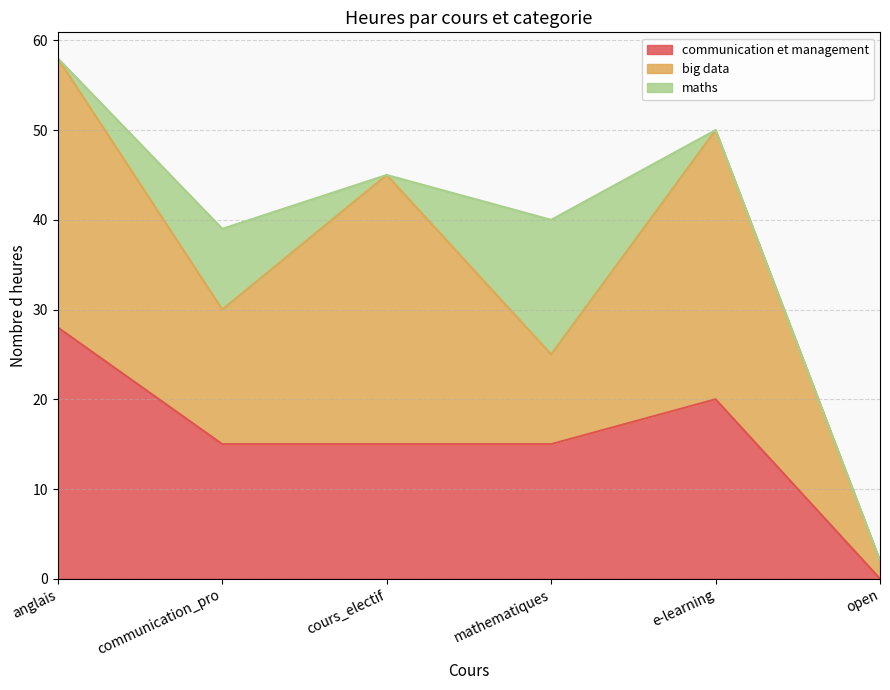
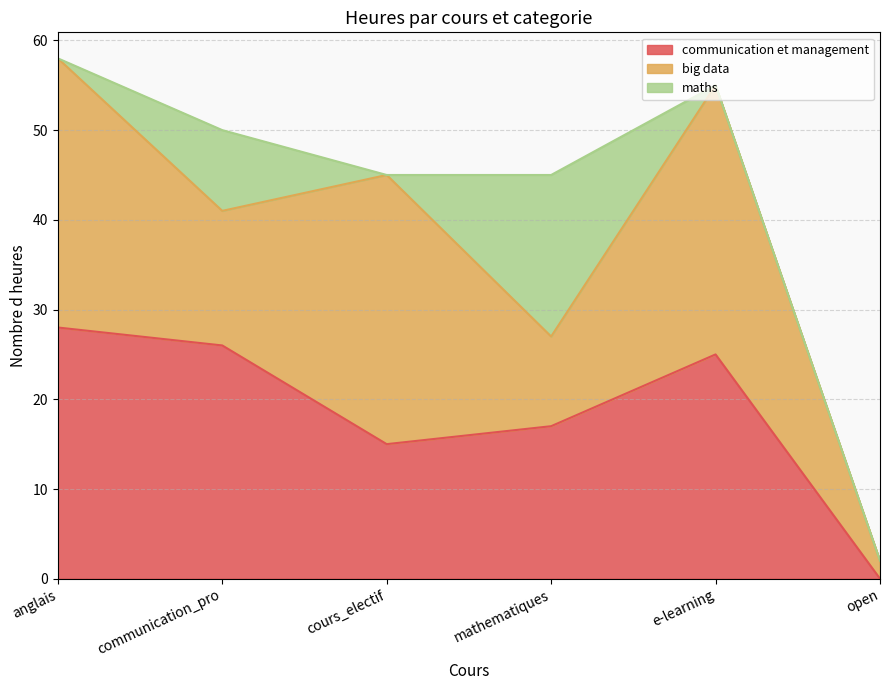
  {
    "communication et management": {
      "anglais": 28,
-     "communication_pro": 15,
+     "communication_pro": 26,
      "cours_electif": 15,
-     "mathematiques": 15,
-     "e-learning": 20,
+     "mathematiques": 17,
+     "e-learning": 25,
      "open": 0
    },
    "big data": {
      "communication_pro": 15,
      "mathematiques": 10
    },
    "maths": {
      "communication_pro": 9,
-     "mathematiques": 15
+     "mathematiques": 18
    }
  }
